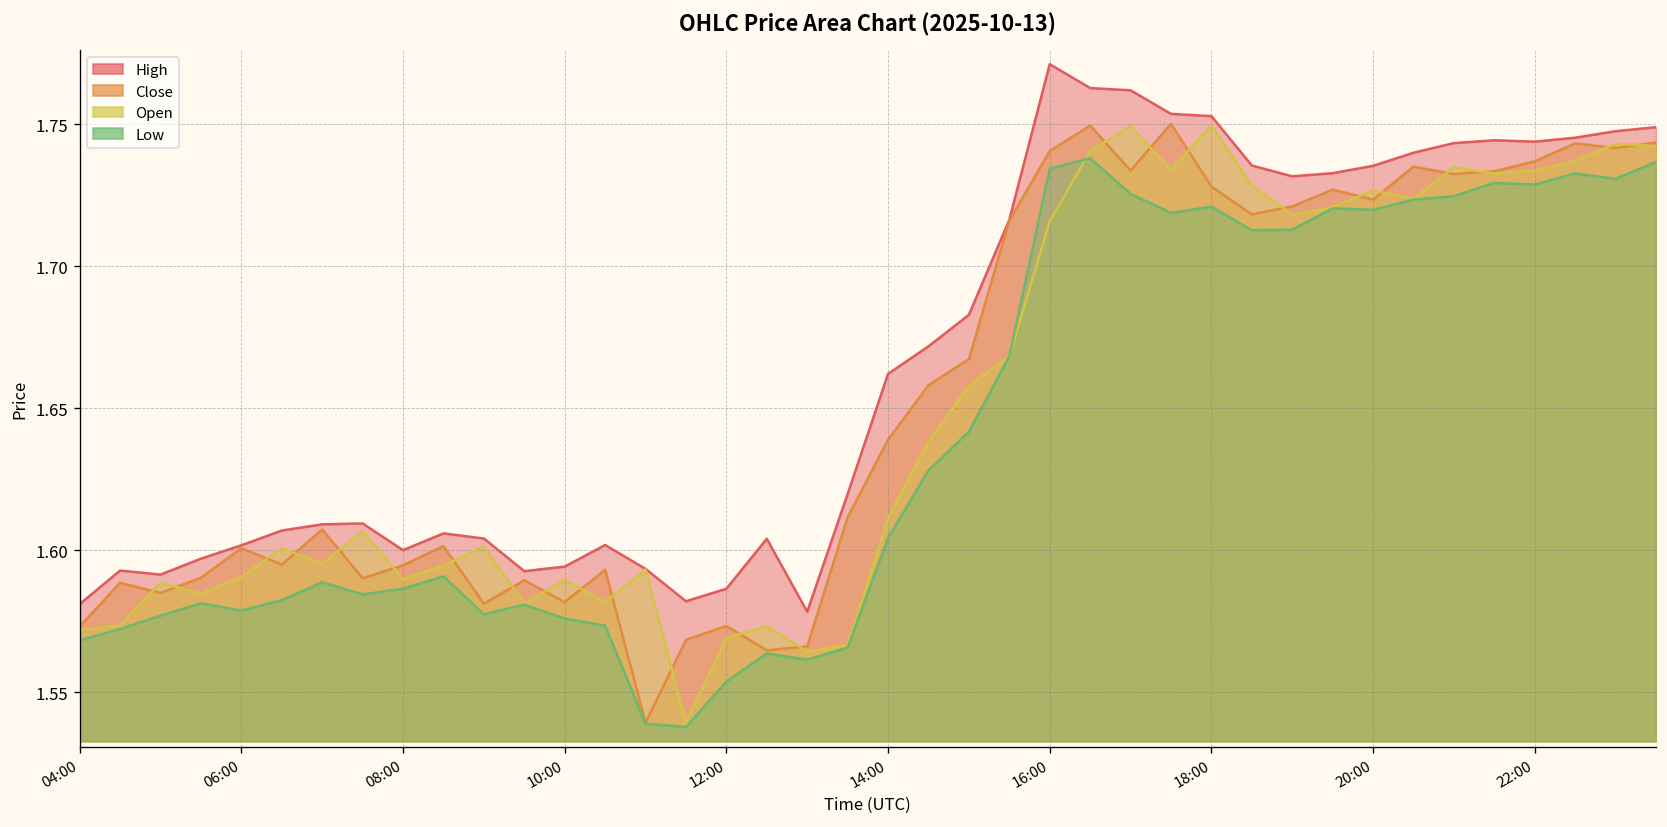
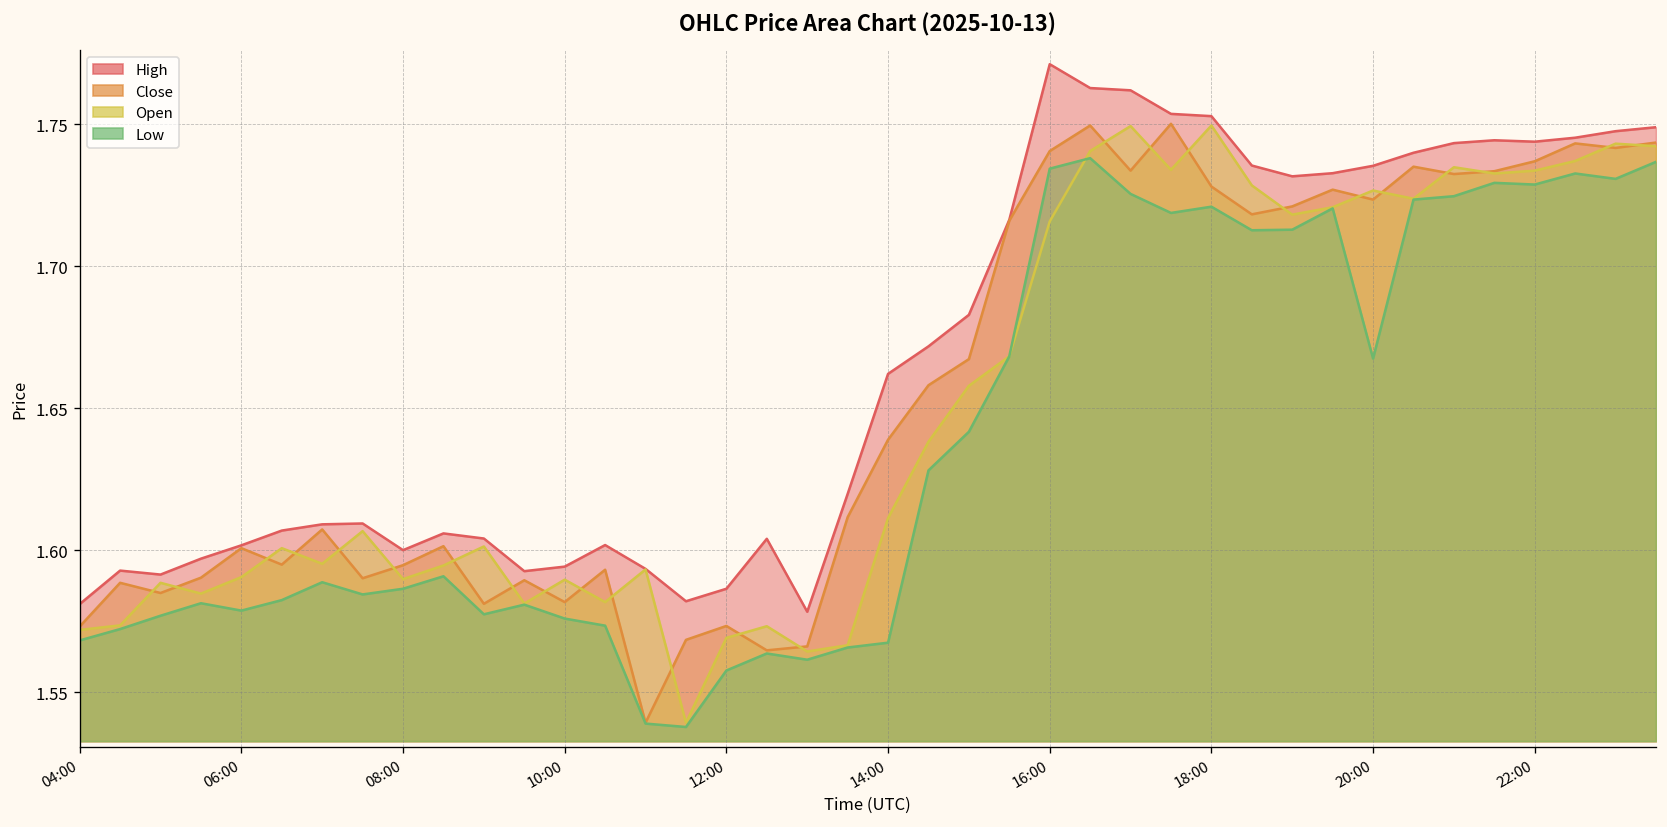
  {
    "Low": {
      "04:00": 1.568,
      "06:00": 1.579,
      "08:00": 1.586,
      "10:00": 1.576,
-     "12:00": 1.554,
-     "14:00": 1.604,
+     "12:00": 1.558,
+     "14:00": 1.567,
      "16:00": 1.734,
      "18:00": 1.721,
-     "20:00": 1.720,
+     "20:00": 1.668,
      "22:00": 1.729
    }
  }
